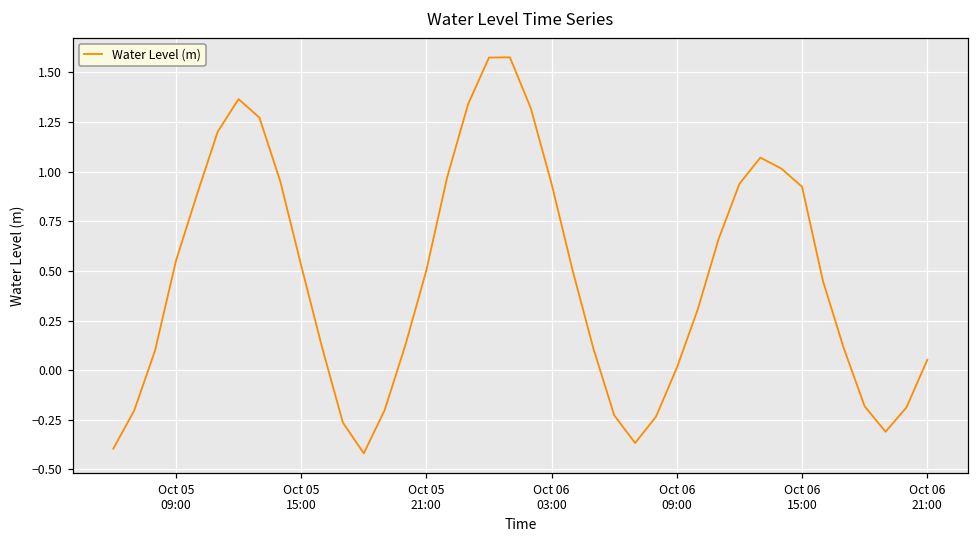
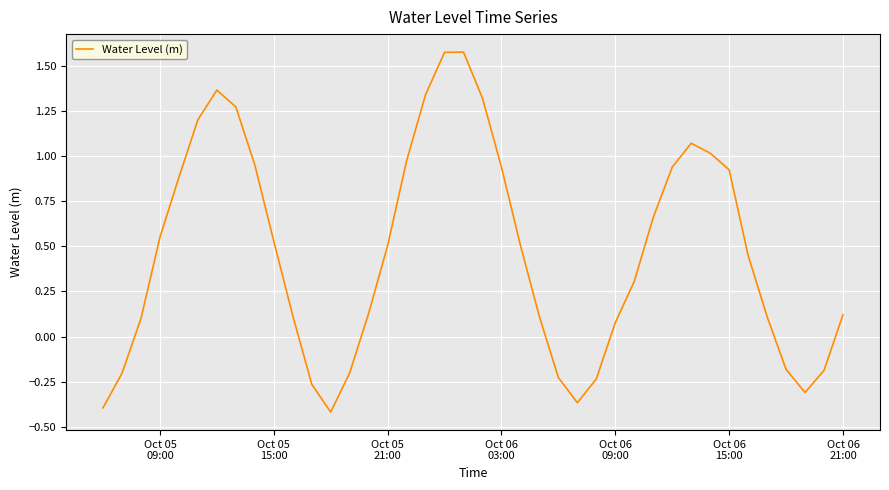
  {
    "Oct 05 09:00": 0.55,
    "Oct 05 15:00": 0.53,
    "Oct 05 21:00": 0.50,
    "Oct 06 03:00": 0.94,
-   "Oct 06 09:00": 0.01,
+   "Oct 06 09:00": 0.08,
    "Oct 06 15:00": 0.92,
-   "Oct 06 21:00": 0.05
+   "Oct 06 21:00": 0.12
  }
